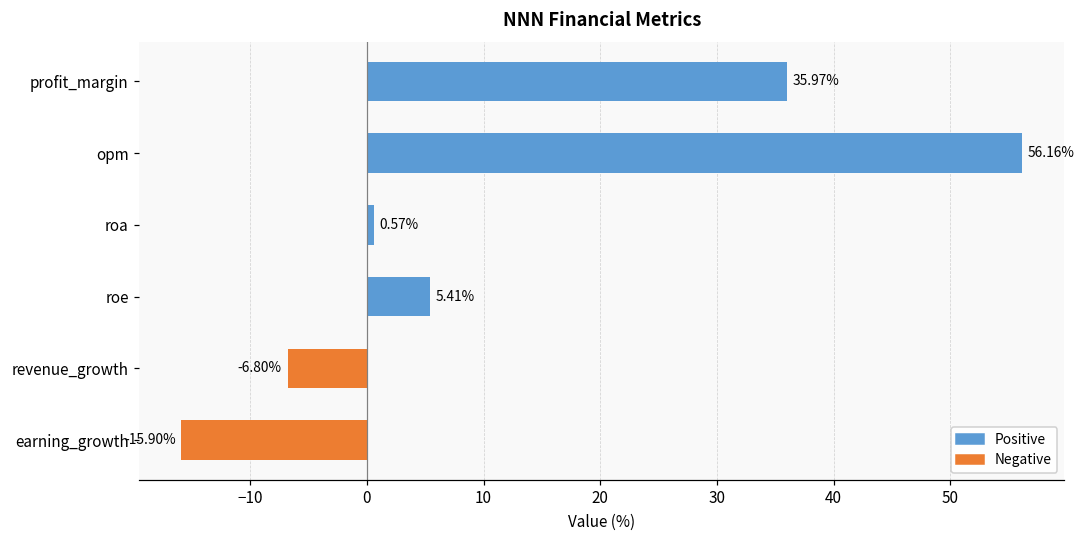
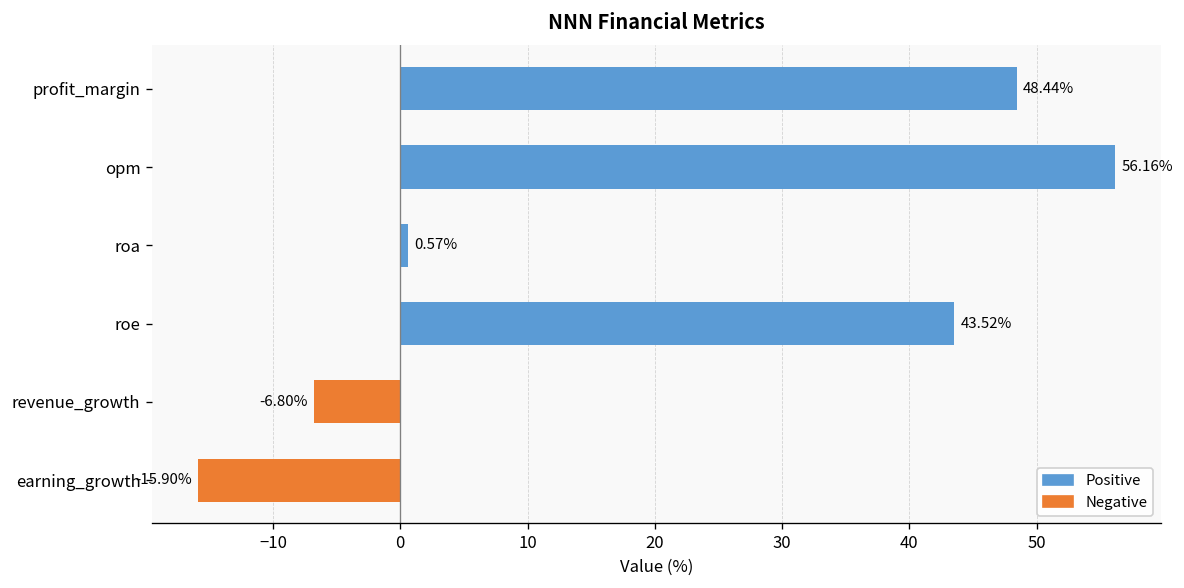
  {
-   "profit_margin": "35.97%",
+   "profit_margin": "48.44%",
    "opm": "56.16%",
    "roa": "0.57%",
-   "roe": "5.41%",
+   "roe": "43.52%",
    "revenue_growth": "-6.80%",
    "earning_growth": "-15.90%"
  }
